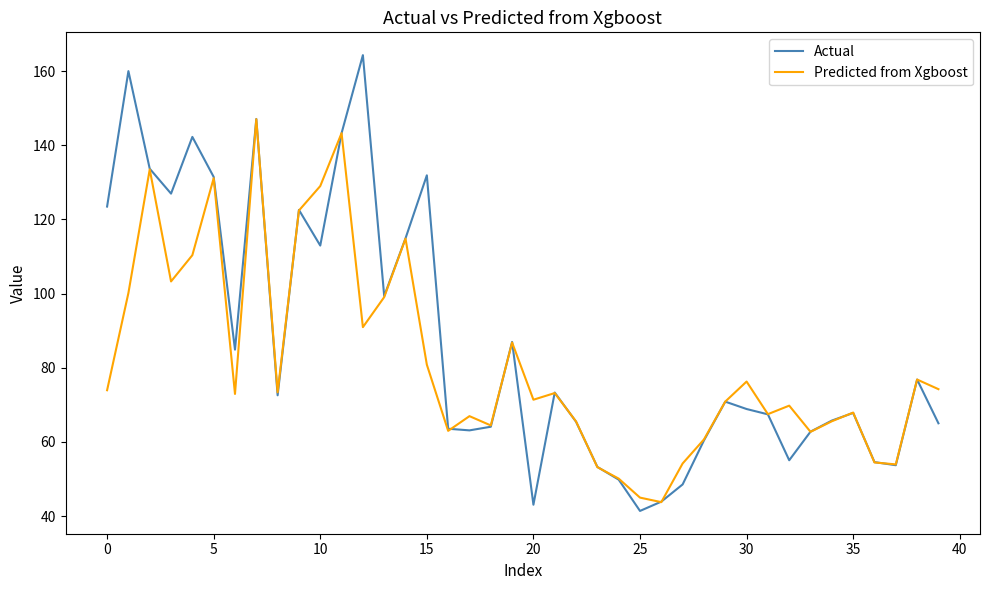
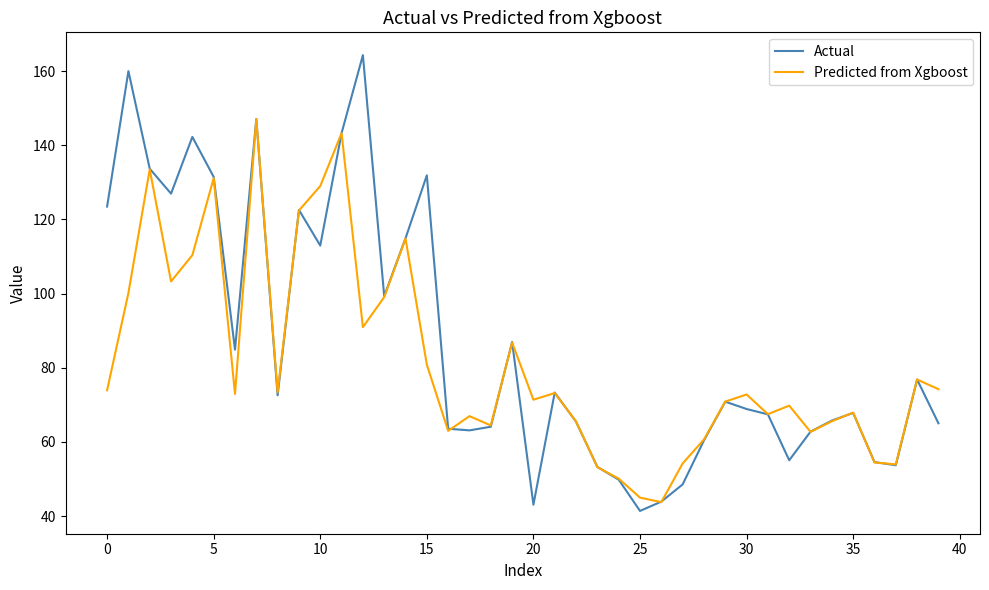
  {
    "Actual": {
      "0": 123,
      "10": 113,
      "15": 132,
      "20": 43,
      "25": 41,
      "30": 69
    },
    "Predicted from Xgboost": {
      "0": 74,
      "10": 129,
      "15": 81,
      "20": 71,
      "25": 45,
-     "30": 76
+     "30": 73
    }
  }
